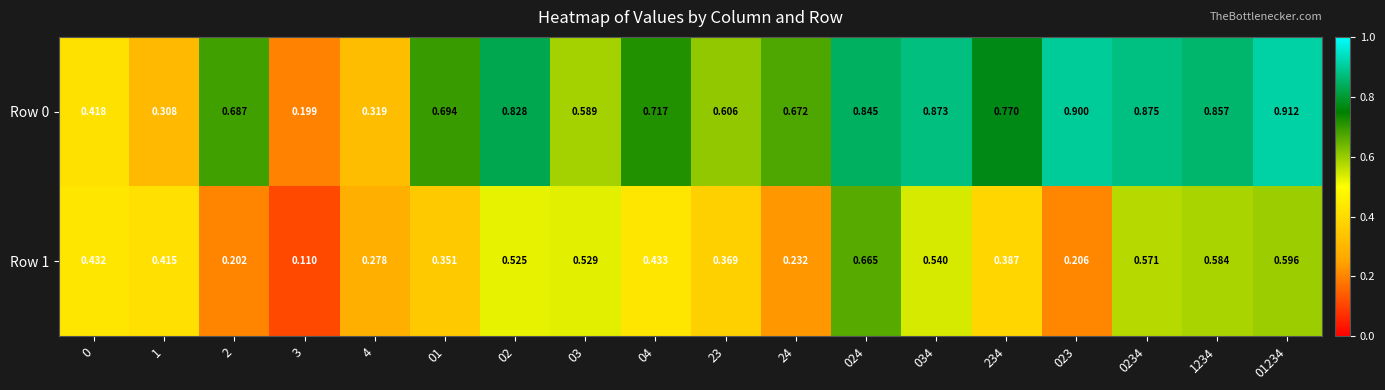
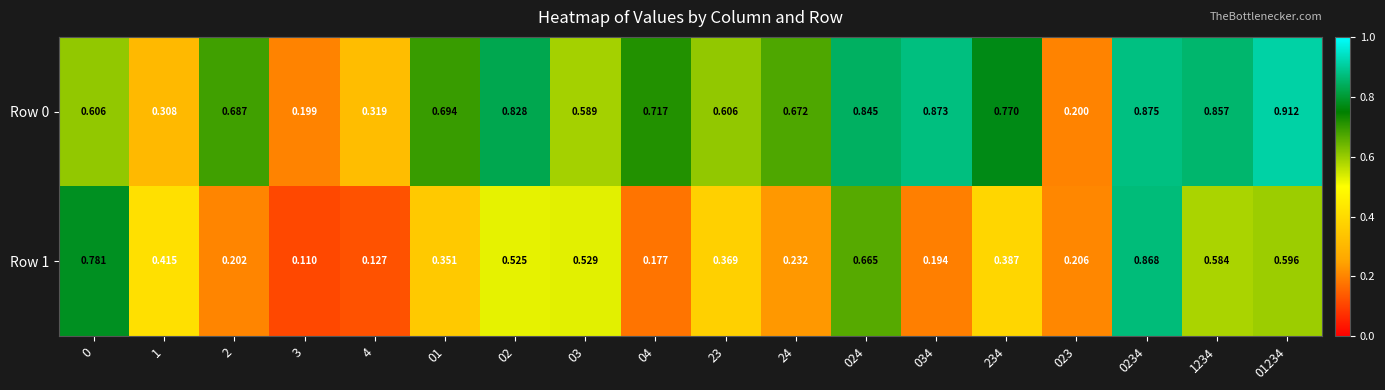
  {
    "Row 0": {
-     "0": 0.418,
+     "0": 0.606,
      "1": 0.308,
      "2": 0.687,
      "3": 0.199,
      "4": 0.319,
      "01": 0.694,
      "02": 0.828,
      "03": 0.589,
      "04": 0.717,
      "23": 0.606,
      "24": 0.672,
      "024": 0.845,
      "034": 0.873,
      "234": 0.770,
-     "023": 0.900,
+     "023": 0.200,
      "0234": 0.875,
      "1234": 0.857,
      "01234": 0.912
    },
    "Row 1": {
-     "0": 0.432,
+     "0": 0.781,
      "1": 0.415,
      "2": 0.202,
      "3": 0.110,
-     "4": 0.278,
+     "4": 0.127,
      "01": 0.351,
      "02": 0.525,
      "03": 0.529,
-     "04": 0.433,
+     "04": 0.177,
      "23": 0.369,
      "24": 0.232,
      "024": 0.665,
-     "034": 0.540,
+     "034": 0.194,
      "234": 0.387,
      "023": 0.206,
-     "0234": 0.571,
+     "0234": 0.868,
      "1234": 0.584,
      "01234": 0.596
    }
  }
